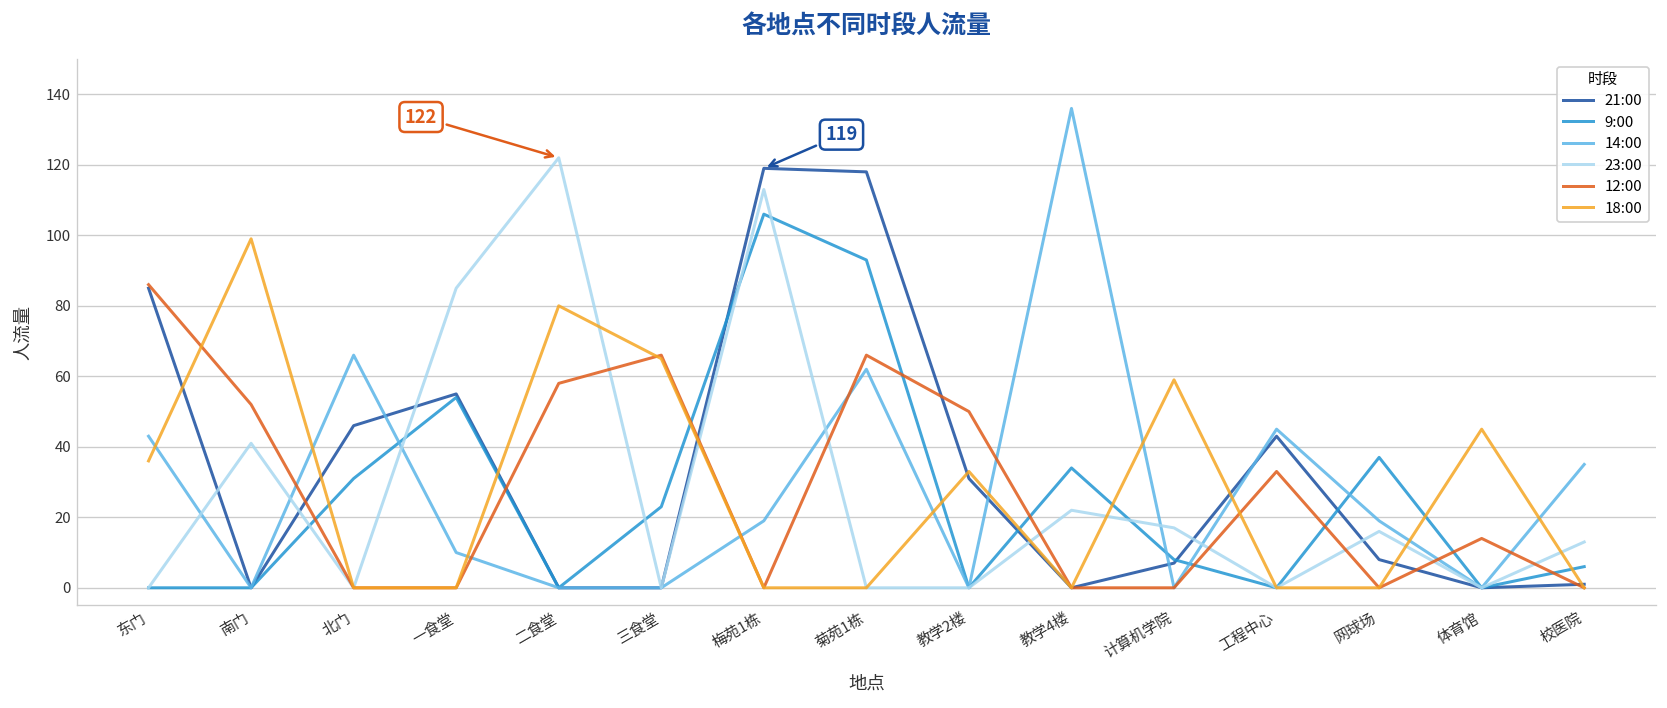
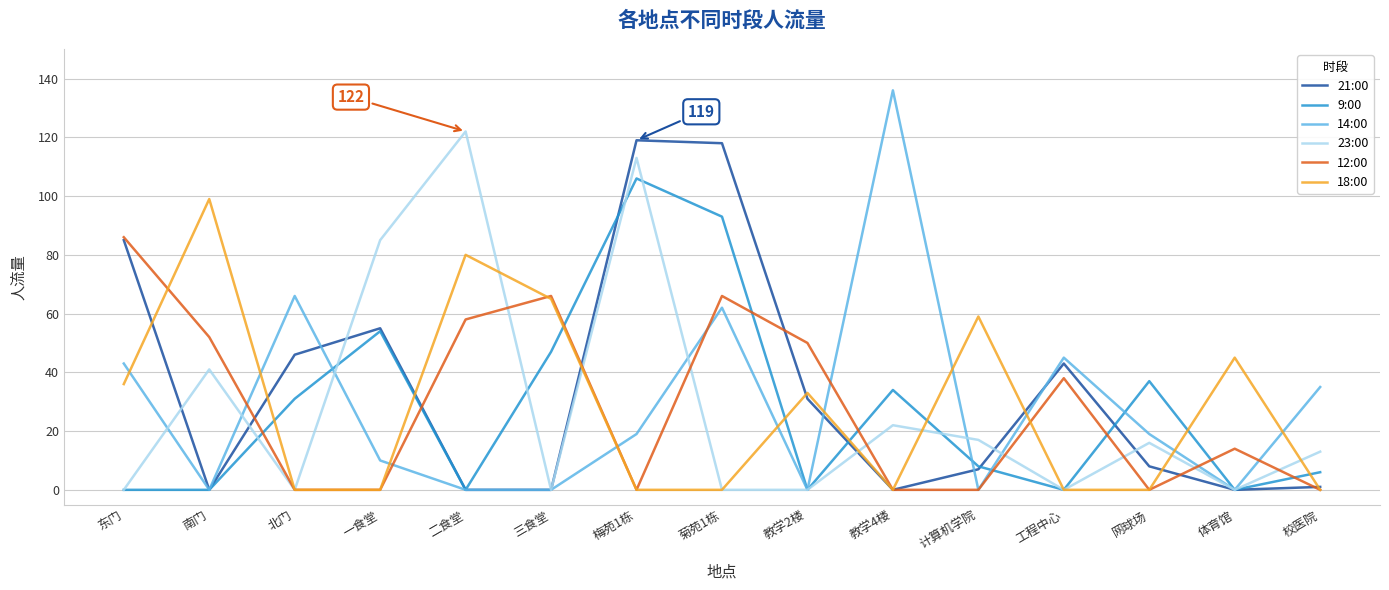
  {
    "21:00": {
      "东门": 85,
      "北门": 46,
      "一食堂": 55,
      "菊苑1栋": 118,
      "教学2楼": 31,
      "计算机学院": 7,
      "工程中心": 43,
      "网球场": 8,
      "校医院": 1
    },
    "9:00": {
      "北门": 31,
      "一食堂": 54,
-     "三食堂": 23,
+     "三食堂": 47,
      "梅苑1栋": 106,
      "菊苑1栋": 93,
      "教学4楼": 34,
      "计算机学院": 8,
      "网球场": 37,
      "校医院": 6
    },
    "14:00": {
      "东门": 43,
      "北门": 66,
      "一食堂": 10,
      "梅苑1栋": 19,
      "菊苑1栋": 62,
      "教学4楼": 136,
      "工程中心": 45,
      "网球场": 19,
      "校医院": 35
    },
    "23:00": {
      "南门": 41,
      "一食堂": 85,
      "梅苑1栋": 113,
      "教学4楼": 22,
      "计算机学院": 17,
      "网球场": 16,
      "校医院": 13
    },
    "12:00": {
      "东门": 86,
      "南门": 52,
      "二食堂": 58,
      "三食堂": 66,
      "菊苑1栋": 66,
      "教学2楼": 50,
-     "工程中心": 33,
+     "工程中心": 38,
      "体育馆": 14
    },
    "18:00": {
      "东门": 36,
      "南门": 99,
      "二食堂": 80,
      "三食堂": 65,
      "教学2楼": 33,
      "计算机学院": 59,
      "体育馆": 45
    }
  }
